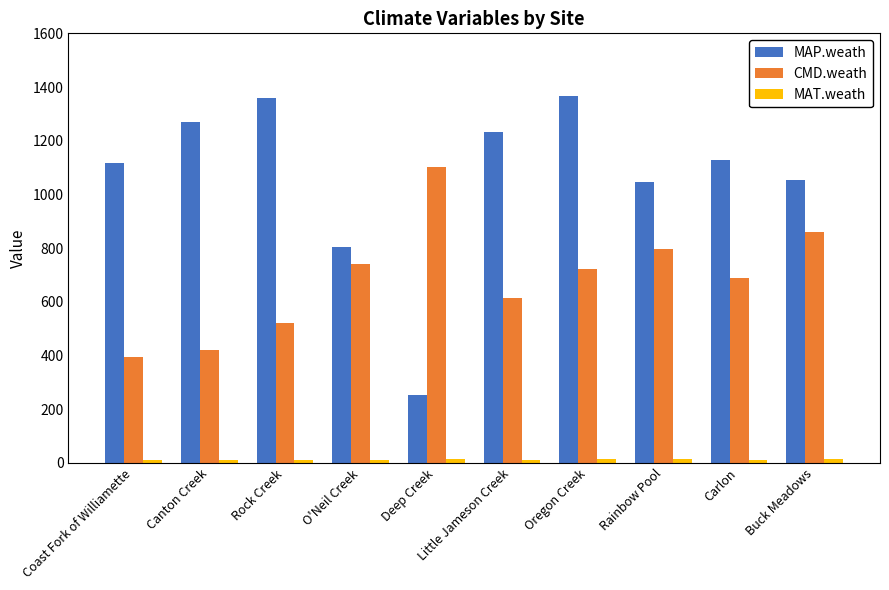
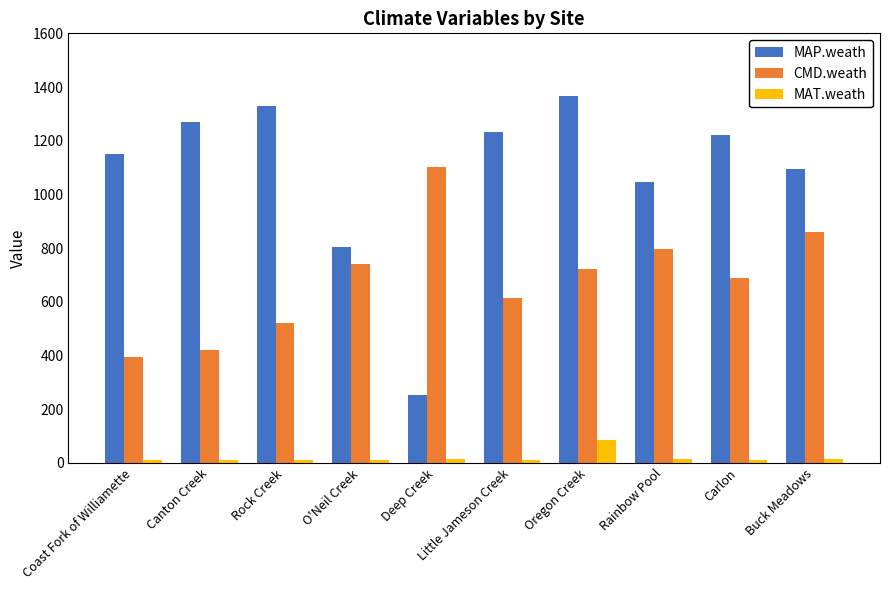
  {
    "MAP.weath": {
-     "Coast Fork of Williamette": 1120,
+     "Coast Fork of Williamette": 1150,
      "Canton Creek": 1270,
-     "Rock Creek": 1360,
+     "Rock Creek": 1330,
      "O'Neil Creek": 800,
      "Deep Creek": 250,
      "Little Jameson Creek": 1230,
      "Oregon Creek": 1370,
      "Rainbow Pool": 1050,
-     "Carlon": 1130,
-     "Buck Meadows": 1050
+     "Carlon": 1220,
+     "Buck Meadows": 1090
    },
    "CMD.weath": {
      "Coast Fork of Williamette": 400,
      "Canton Creek": 420,
      "Rock Creek": 520,
      "O'Neil Creek": 740,
      "Deep Creek": 1100,
      "Little Jameson Creek": 610,
      "Oregon Creek": 720,
      "Rainbow Pool": 800,
      "Carlon": 690,
      "Buck Meadows": 860
    },
    "MAT.weath": {
      "Coast Fork of Williamette": 10,
      "Canton Creek": 10,
      "Rock Creek": 10,
      "O'Neil Creek": 10,
      "Deep Creek": 10,
-     "Oregon Creek": 20,
+     "Oregon Creek": 80,
      "Rainbow Pool": 10,
      "Carlon": 10,
      "Buck Meadows": 10
    }
  }
